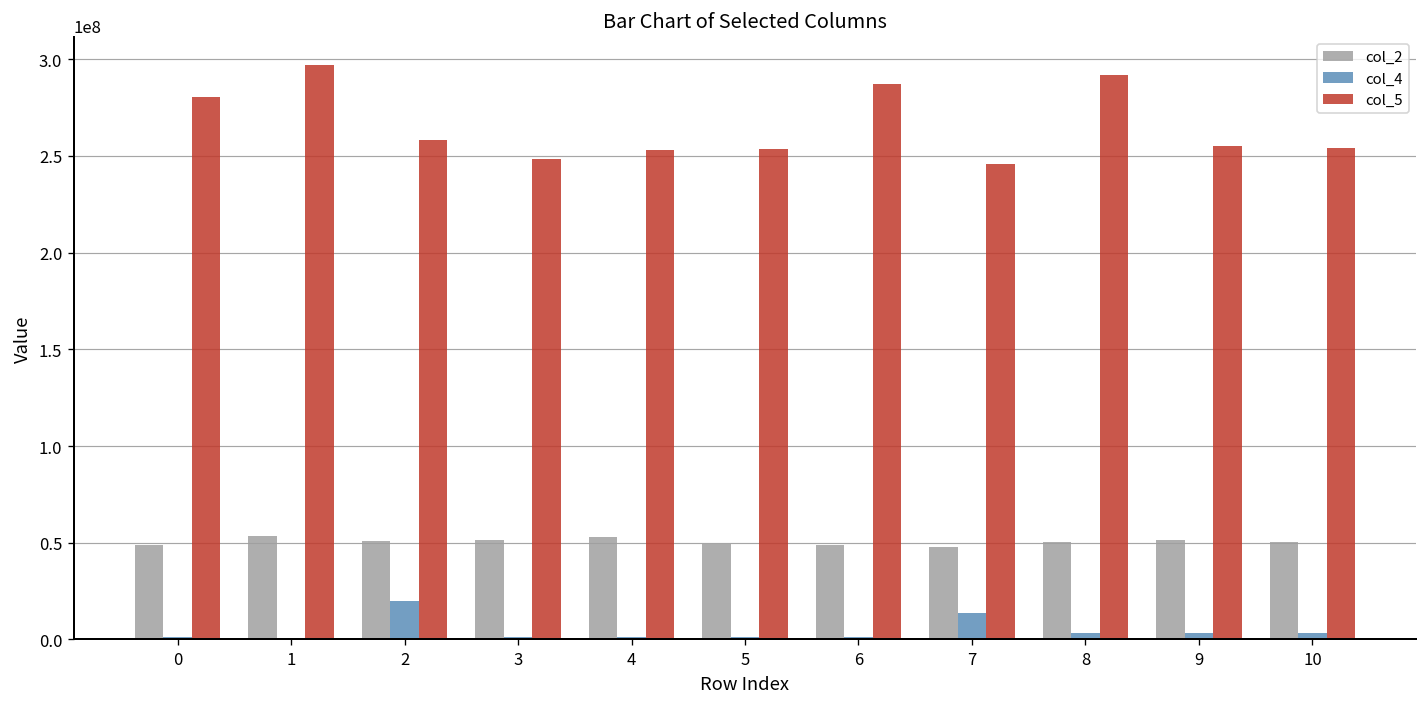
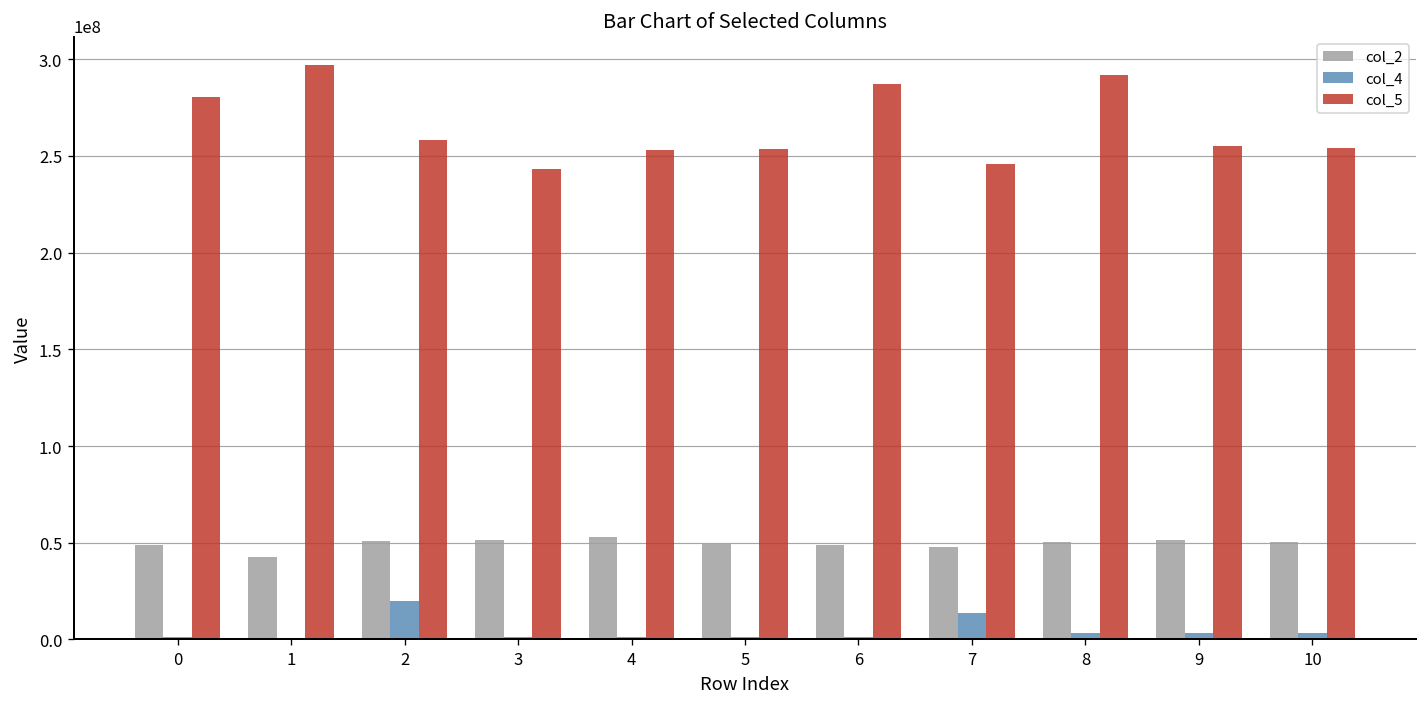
  {
    "col_2": {
      "0": 49000000,
-     "1": 53000000,
+     "1": 43000000,
      "2": 51000000,
      "3": 51000000,
      "4": 53000000,
      "5": 49000000,
      "6": 49000000,
      "7": 48000000,
      "8": 51000000,
      "9": 51000000,
      "10": 50000000
    },
    "col_4": {
      "2": 20000000,
      "7": 14000000,
      "8": 3000000,
      "9": 4000000,
      "10": 3000000
    },
    "col_5": {
      "0": 280000000,
      "1": 297000000,
      "2": 258000000,
-     "3": 248000000,
+     "3": 243000000,
      "4": 253000000,
      "5": 254000000,
      "6": 287000000,
      "7": 246000000,
      "8": 292000000,
      "9": 255000000,
      "10": 254000000
    }
  }
